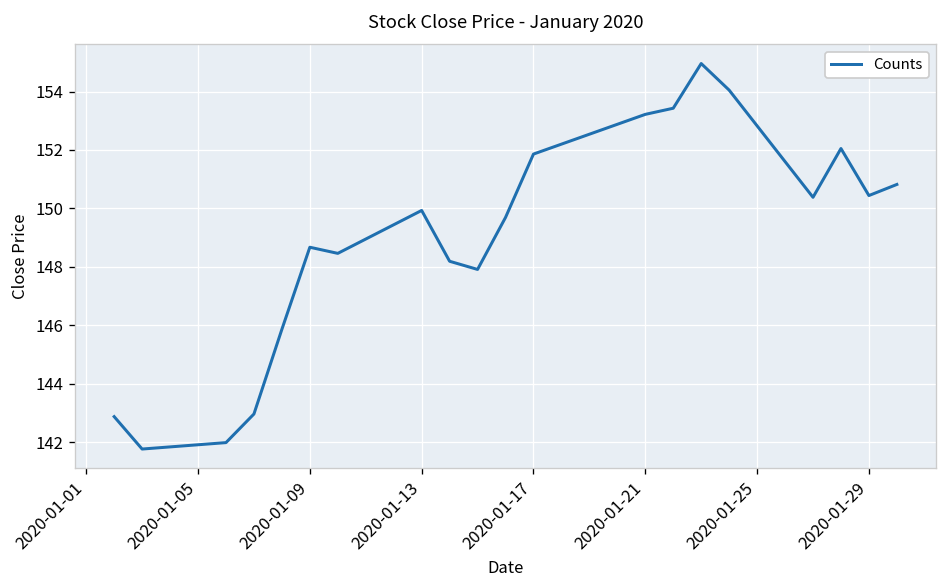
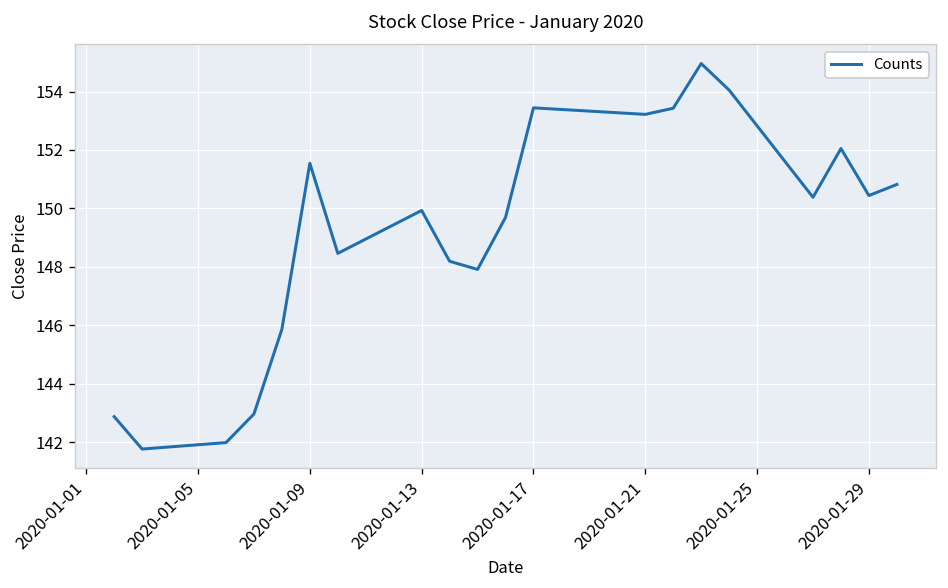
  {
-   "2020-01-09": 148.7,
+   "2020-01-09": 151.5,
    "2020-01-13": 149.9,
-   "2020-01-17": 151.9,
+   "2020-01-17": 153.4,
    "2020-01-21": 153.2,
    "2020-01-29": 150.4
  }
